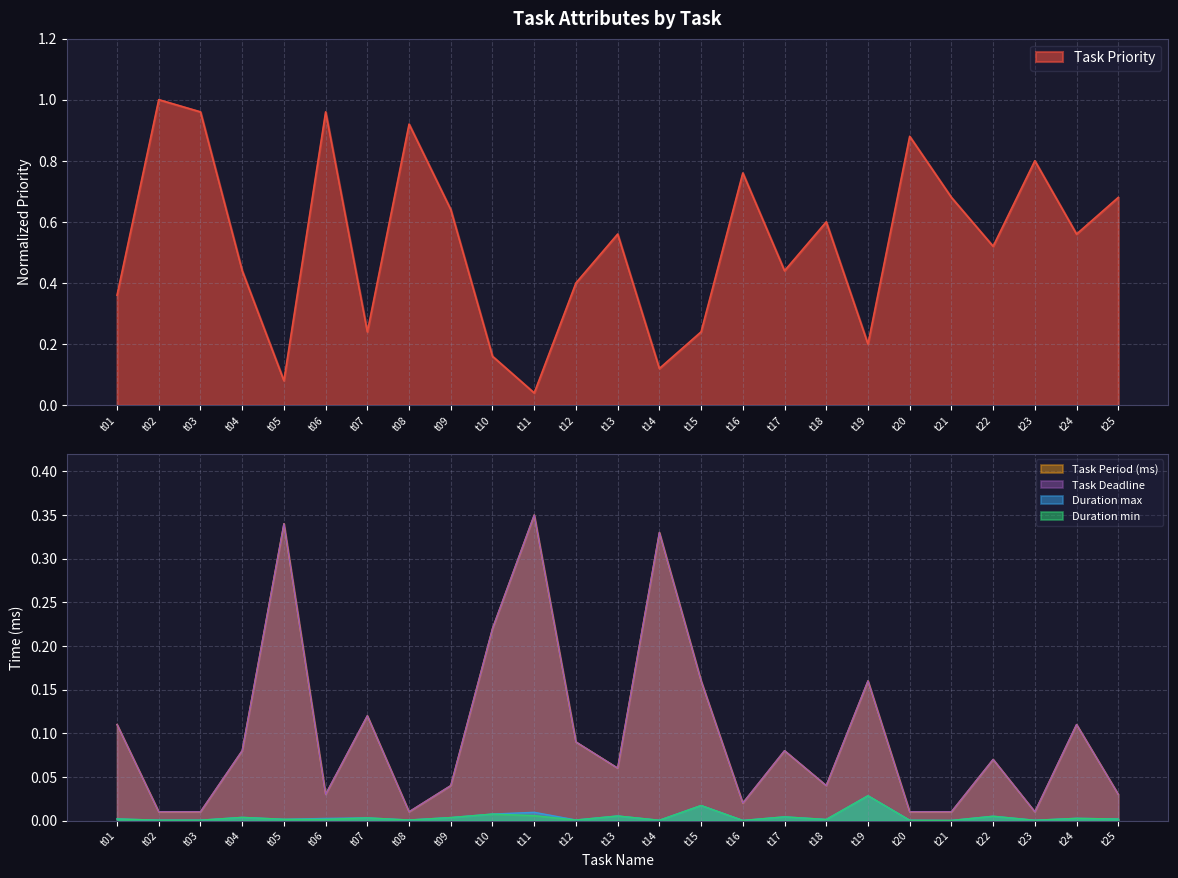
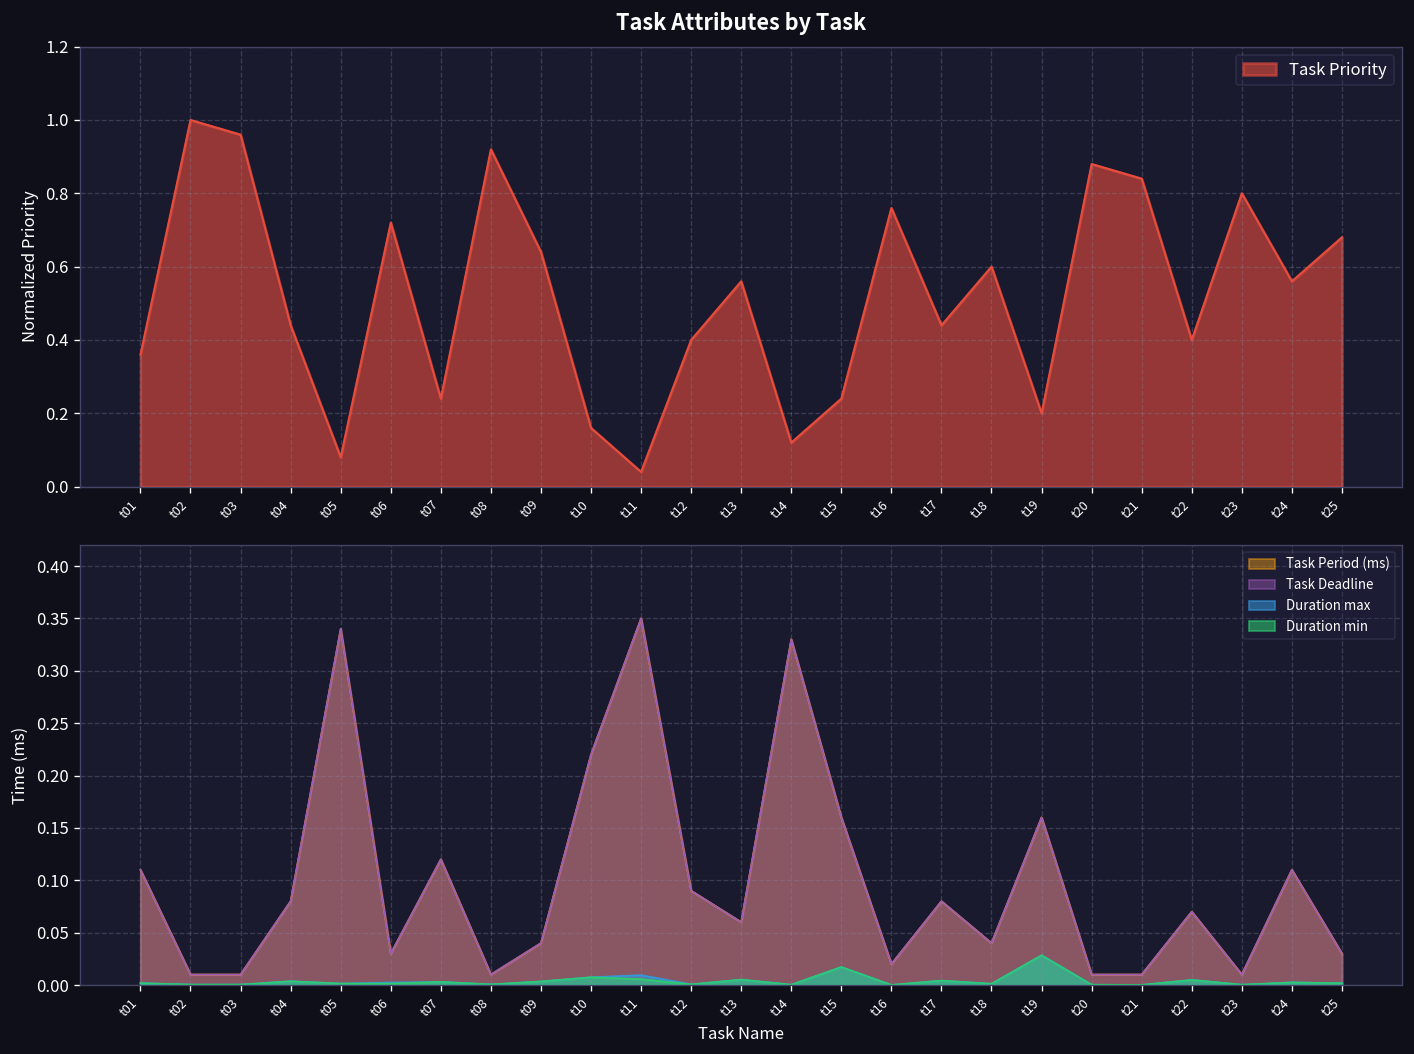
  {
    "Task Attributes by Task": {
      "t01": 0.36,
      "t02": 1.00,
      "t03": 0.96,
      "t04": 0.44,
      "t05": 0.08,
-     "t06": 0.96,
+     "t06": 0.72,
      "t07": 0.24,
      "t08": 0.92,
      "t09": 0.64,
      "t10": 0.16,
      "t11": 0.04,
      "t12": 0.40,
      "t13": 0.56,
      "t14": 0.12,
      "t15": 0.24,
      "t16": 0.76,
      "t17": 0.44,
      "t18": 0.60,
      "t19": 0.20,
      "t20": 0.88,
-     "t21": 0.68,
-     "t22": 0.52,
+     "t21": 0.84,
+     "t22": 0.40,
      "t23": 0.80,
      "t24": 0.56,
      "t25": 0.68
    }
  }
